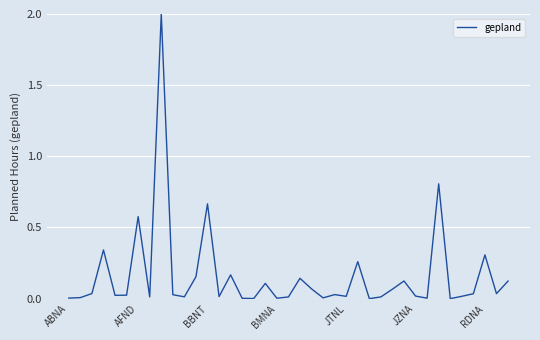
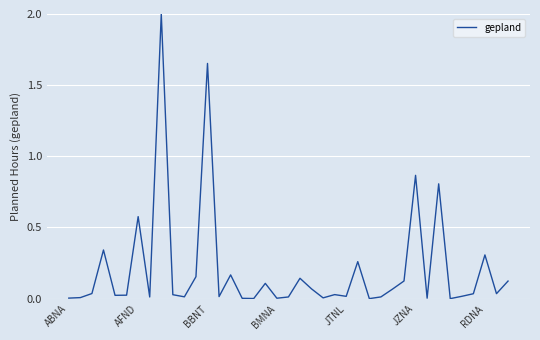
  {
    "ABNA": 0.00,
    "AFND": 0.58,
-   "BBNT": 0.67,
+   "BBNT": 1.65,
    "BMNA": 0.00,
    "JTNL": 0.02,
-   "JZNA": 0.02,
+   "JZNA": 0.87,
    "RDNA": 0.31
  }
